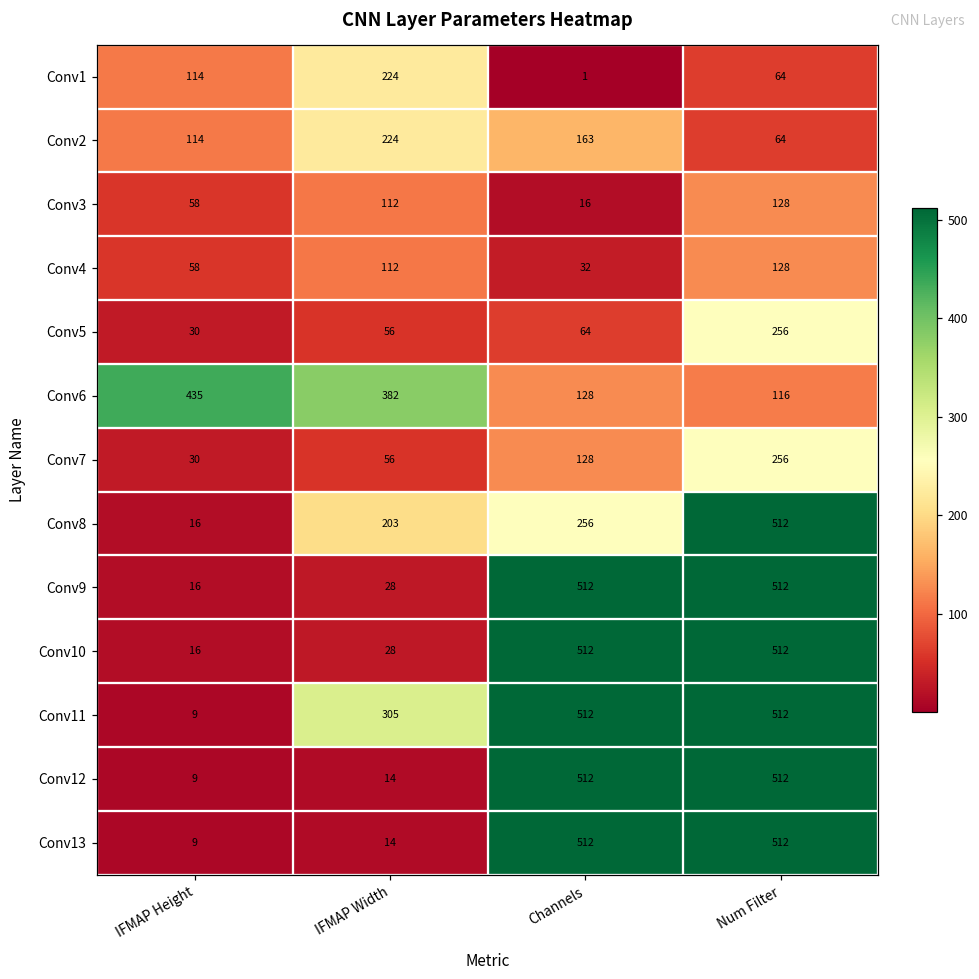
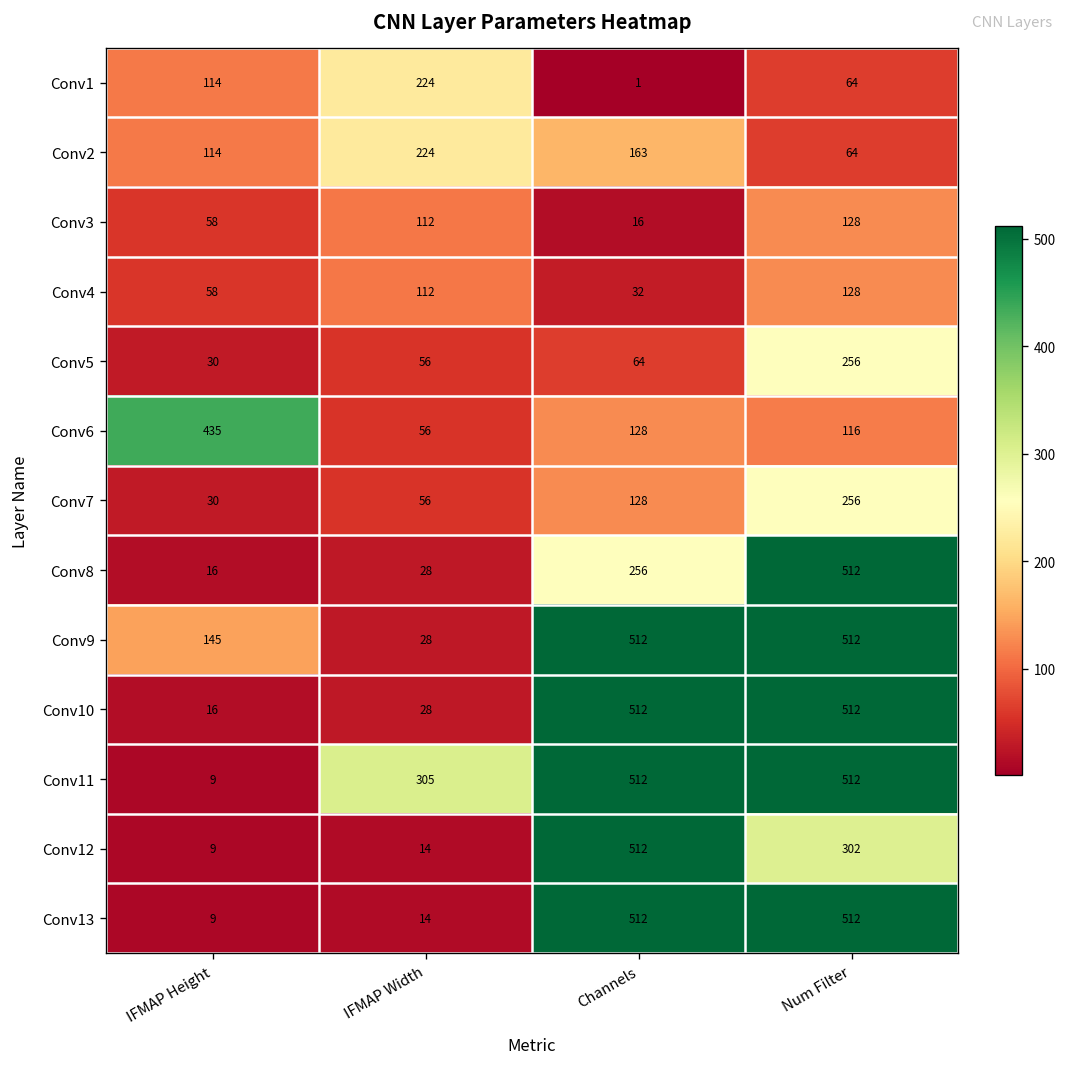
  {
    "Conv1": {
      "IFMAP Height": 114,
      "IFMAP Width": 224,
      "Channels": 1,
      "Num Filter": 64
    },
    "Conv2": {
      "IFMAP Height": 114,
      "IFMAP Width": 224,
      "Channels": 163,
      "Num Filter": 64
    },
    "Conv3": {
      "IFMAP Height": 58,
      "IFMAP Width": 112,
      "Channels": 16,
      "Num Filter": 128
    },
    "Conv4": {
      "IFMAP Height": 58,
      "IFMAP Width": 112,
      "Channels": 32,
      "Num Filter": 128
    },
    "Conv5": {
      "IFMAP Height": 30,
      "IFMAP Width": 56,
      "Channels": 64,
      "Num Filter": 256
    },
    "Conv6": {
      "IFMAP Height": 435,
-     "IFMAP Width": 382,
+     "IFMAP Width": 56,
      "Channels": 128,
      "Num Filter": 116
    },
    "Conv7": {
      "IFMAP Height": 30,
      "IFMAP Width": 56,
      "Channels": 128,
      "Num Filter": 256
    },
    "Conv8": {
      "IFMAP Height": 16,
-     "IFMAP Width": 203,
+     "IFMAP Width": 28,
      "Channels": 256,
      "Num Filter": 512
    },
    "Conv9": {
-     "IFMAP Height": 16,
+     "IFMAP Height": 145,
      "IFMAP Width": 28,
      "Channels": 512,
      "Num Filter": 512
    },
    "Conv10": {
      "IFMAP Height": 16,
      "IFMAP Width": 28,
      "Channels": 512,
      "Num Filter": 512
    },
    "Conv11": {
      "IFMAP Height": 9,
      "IFMAP Width": 305,
      "Channels": 512,
      "Num Filter": 512
    },
    "Conv12": {
      "IFMAP Height": 9,
      "IFMAP Width": 14,
      "Channels": 512,
-     "Num Filter": 512
+     "Num Filter": 302
    },
    "Conv13": {
      "IFMAP Height": 9,
      "IFMAP Width": 14,
      "Channels": 512,
      "Num Filter": 512
    }
  }
